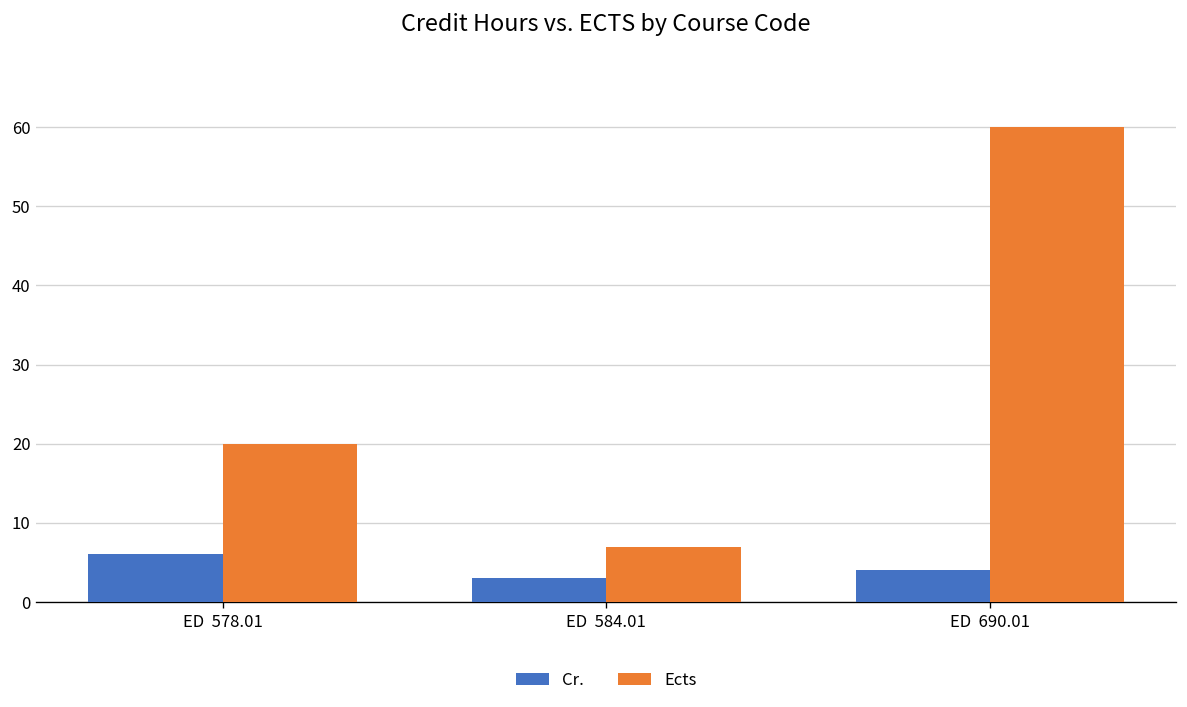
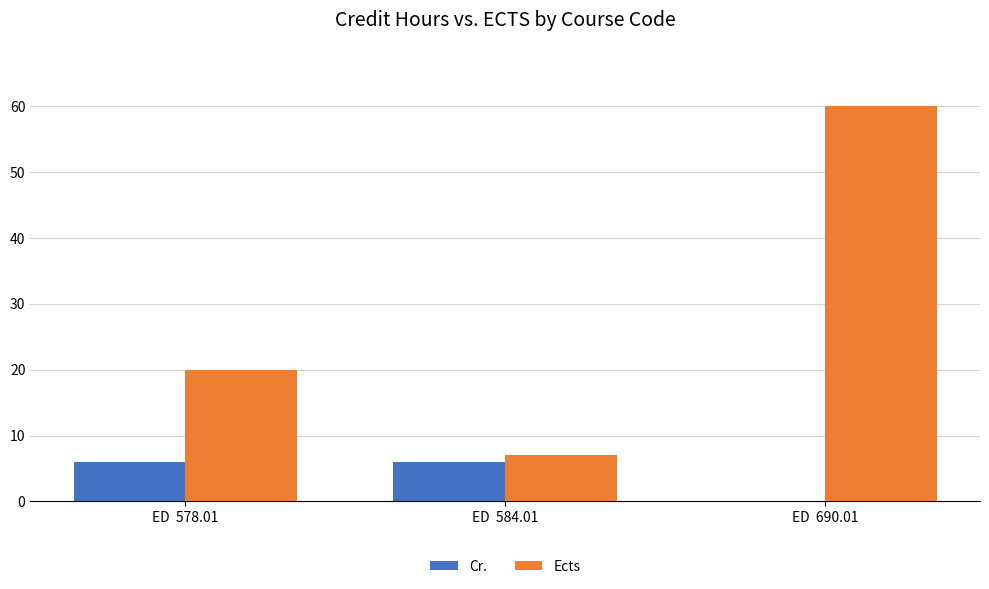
  {
    "Cr.": {
      "ED 578.01": 6,
-     "ED 584.01": 3,
-     "ED 690.01": 4
+     "ED 584.01": 6,
+     "ED 690.01": 0
    },
    "Ects": {
      "ED 578.01": 20,
      "ED 584.01": 7,
      "ED 690.01": 60
    }
  }
